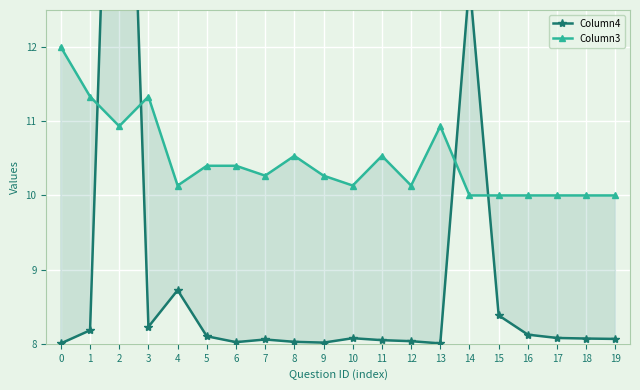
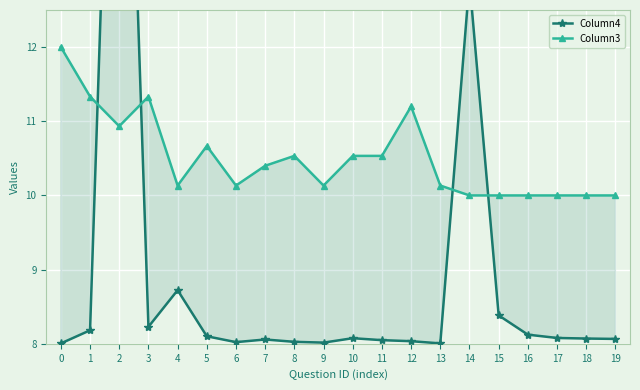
  {
    "Column3": {
      "2": 10.9,
-     "5": 10.4,
-     "6": 10.4,
-     "7": 10.3,
-     "9": 10.3,
-     "10": 10.1,
-     "12": 10.1,
-     "13": 10.9,
+     "5": 10.7,
+     "6": 10.1,
+     "7": 10.4,
+     "9": 10.1,
+     "10": 10.5,
+     "12": 11.2,
+     "13": 10.1,
      "14": 10.0
    }
  }
